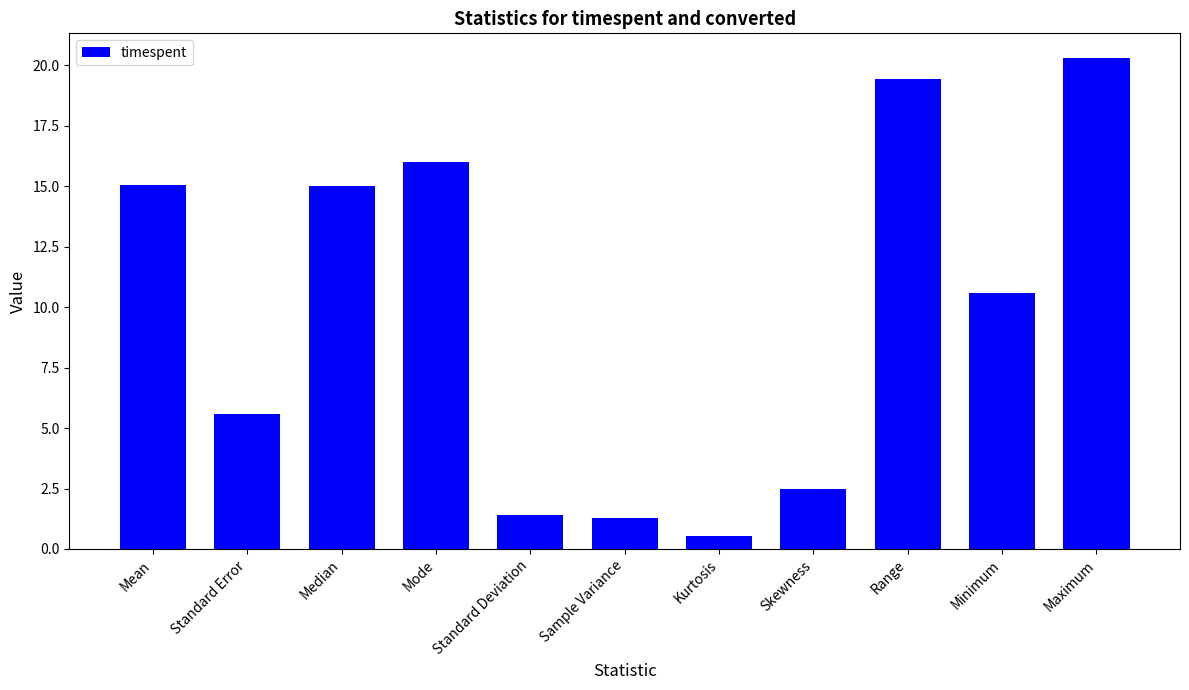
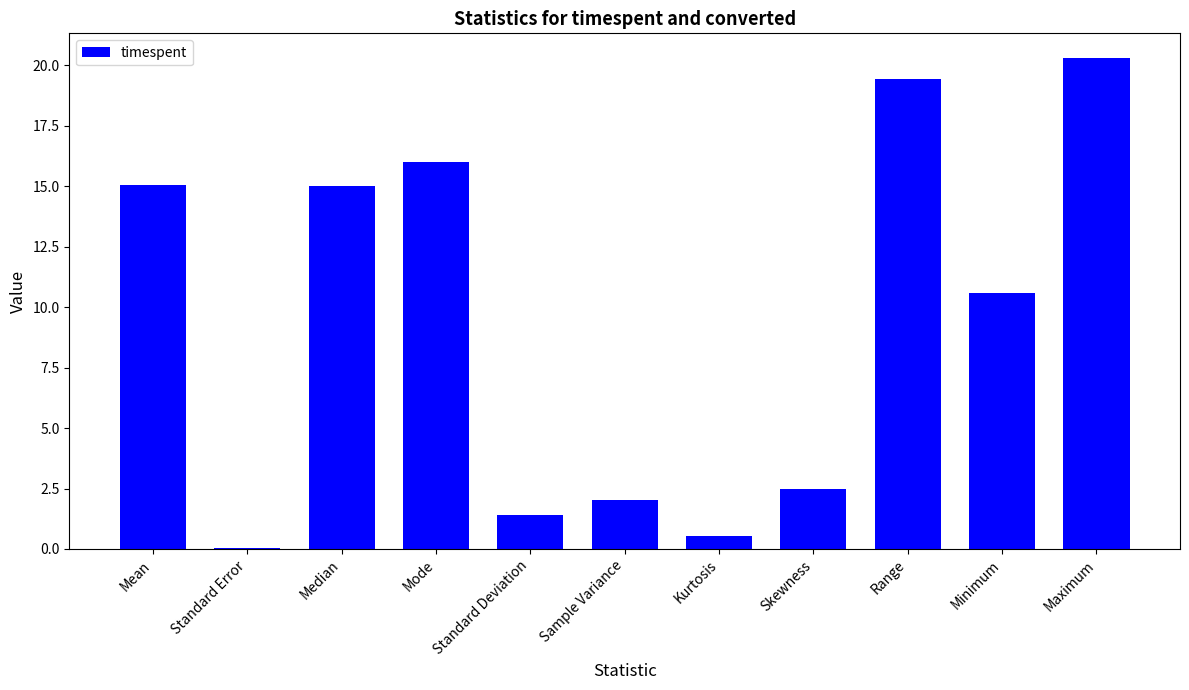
  {
    "Mean": 15.0,
-   "Standard Error": 5.6,
+   "Standard Error": 0.0,
    "Median": 15.0,
    "Mode": 16.0,
    "Standard Deviation": 1.4,
-   "Sample Variance": 1.3,
+   "Sample Variance": 2.0,
    "Kurtosis": 0.5,
    "Skewness": 2.5,
    "Range": 19.4,
    "Minimum": 10.6,
    "Maximum": 20.3
  }
